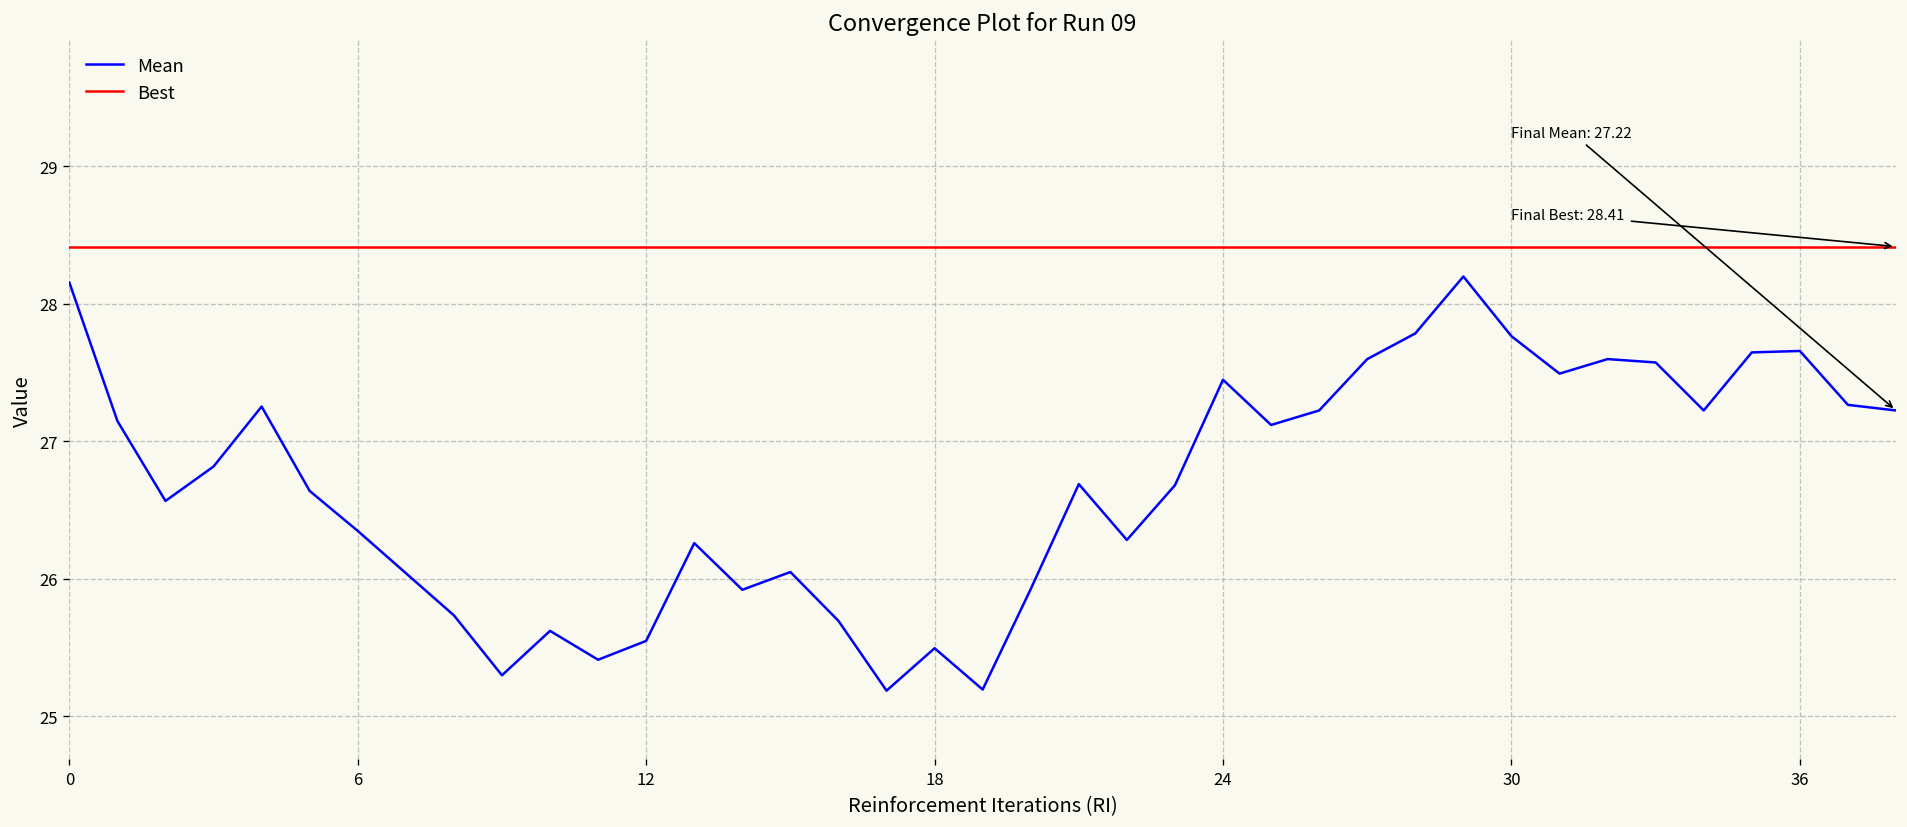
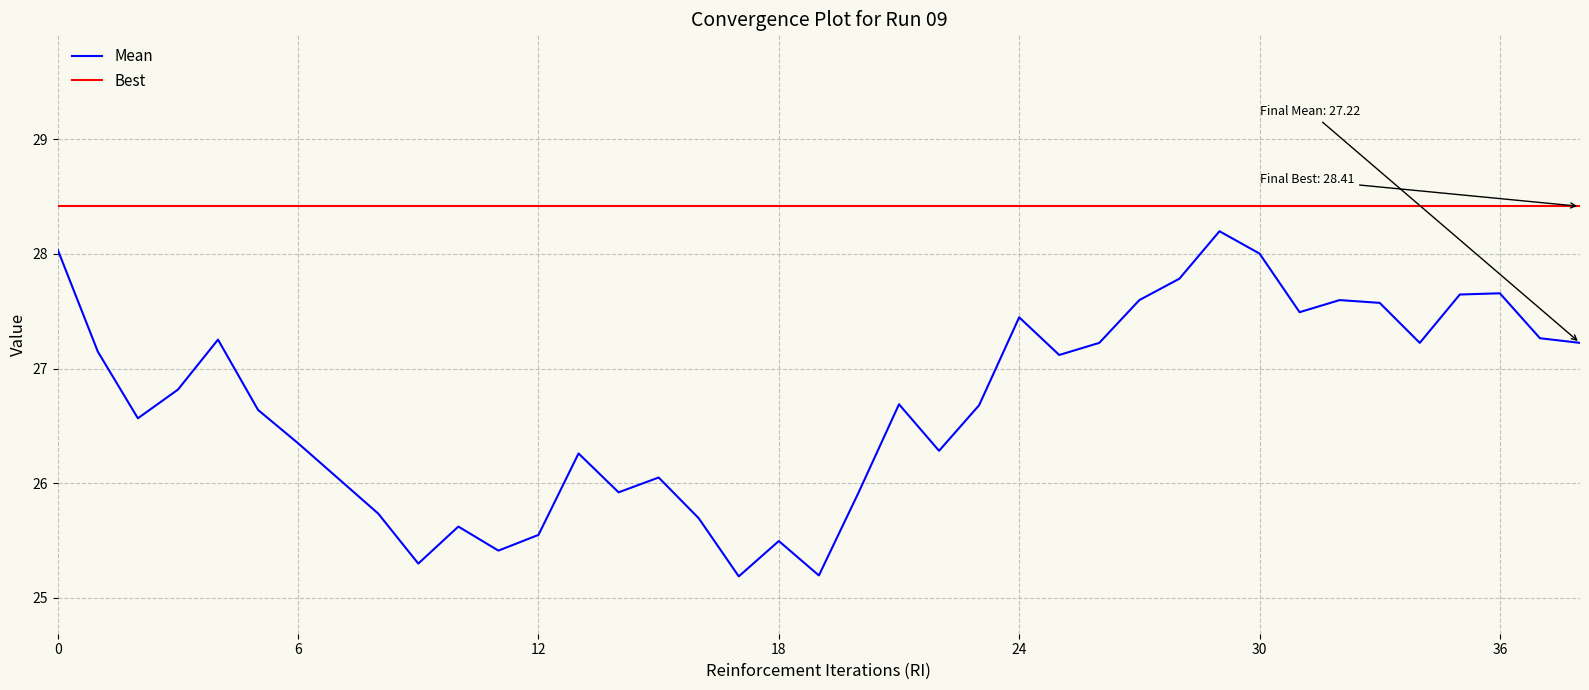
  {
    "Mean": {
-     "0": 28.15,
+     "0": 28.04,
      "6": 26.35,
      "12": 25.55,
      "18": 25.50,
      "24": 27.45,
-     "30": 27.76
+     "30": 28.00
    },
    "Best": {
      "0": 28.41,
      "6": 28.41,
      "12": 28.41,
      "18": 28.41,
      "24": 28.41
    }
  }
